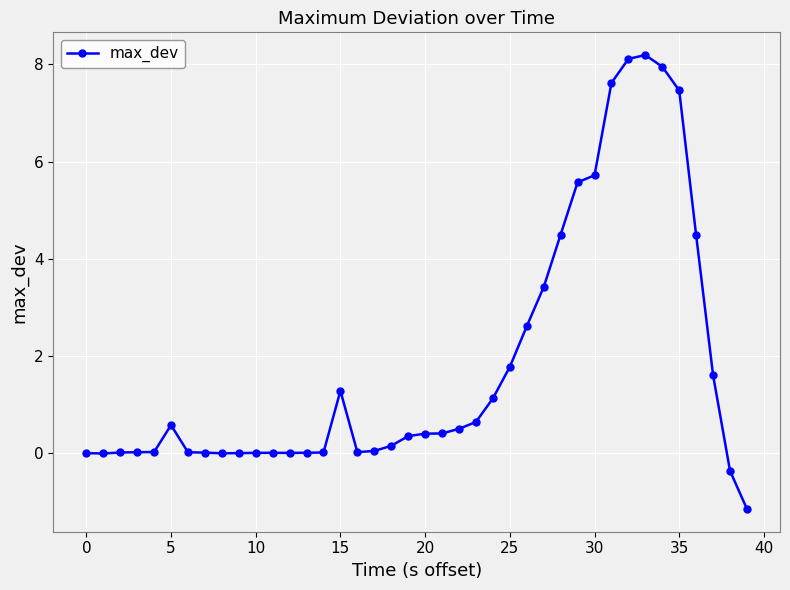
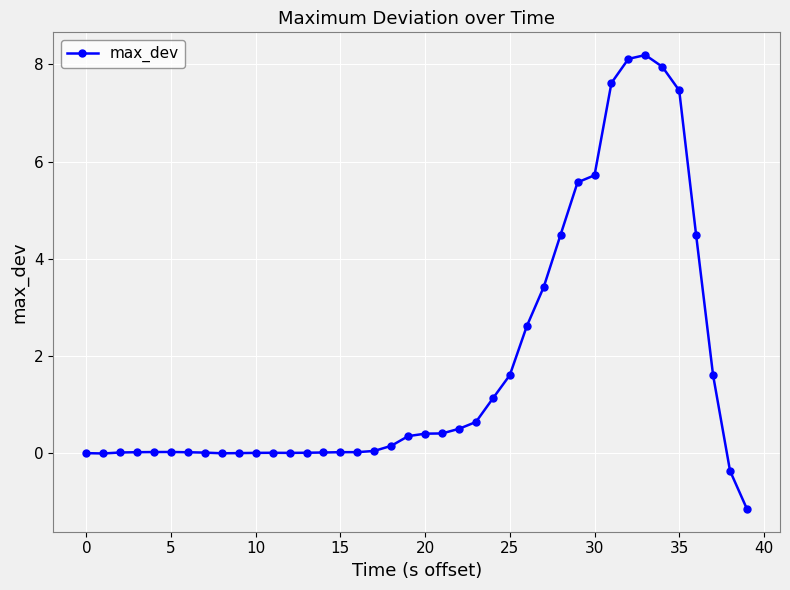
  {
    "0": 0.0,
-   "5": 0.6,
+   "5": 0.0,
    "10": 0.0,
-   "15": 1.3,
+   "15": 0.0,
    "20": 0.4,
-   "25": 1.8,
+   "25": 1.6,
    "30": 5.7,
    "35": 7.5
  }
